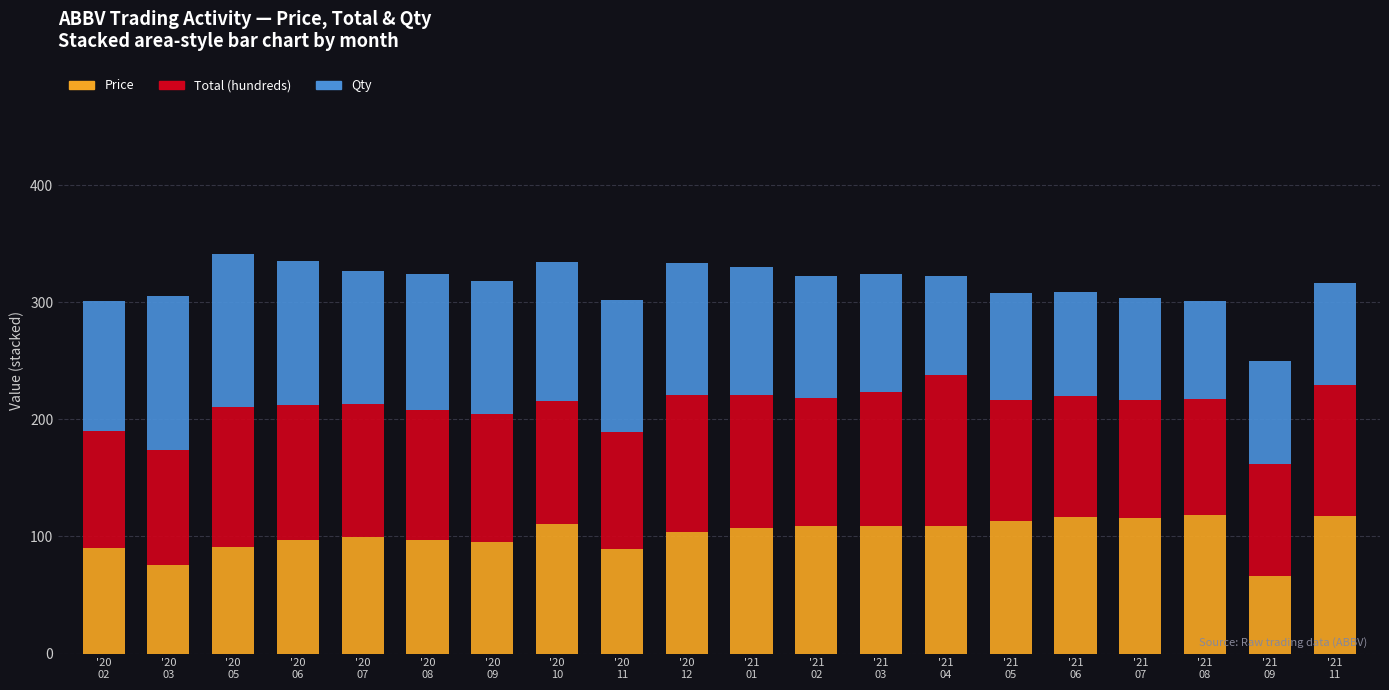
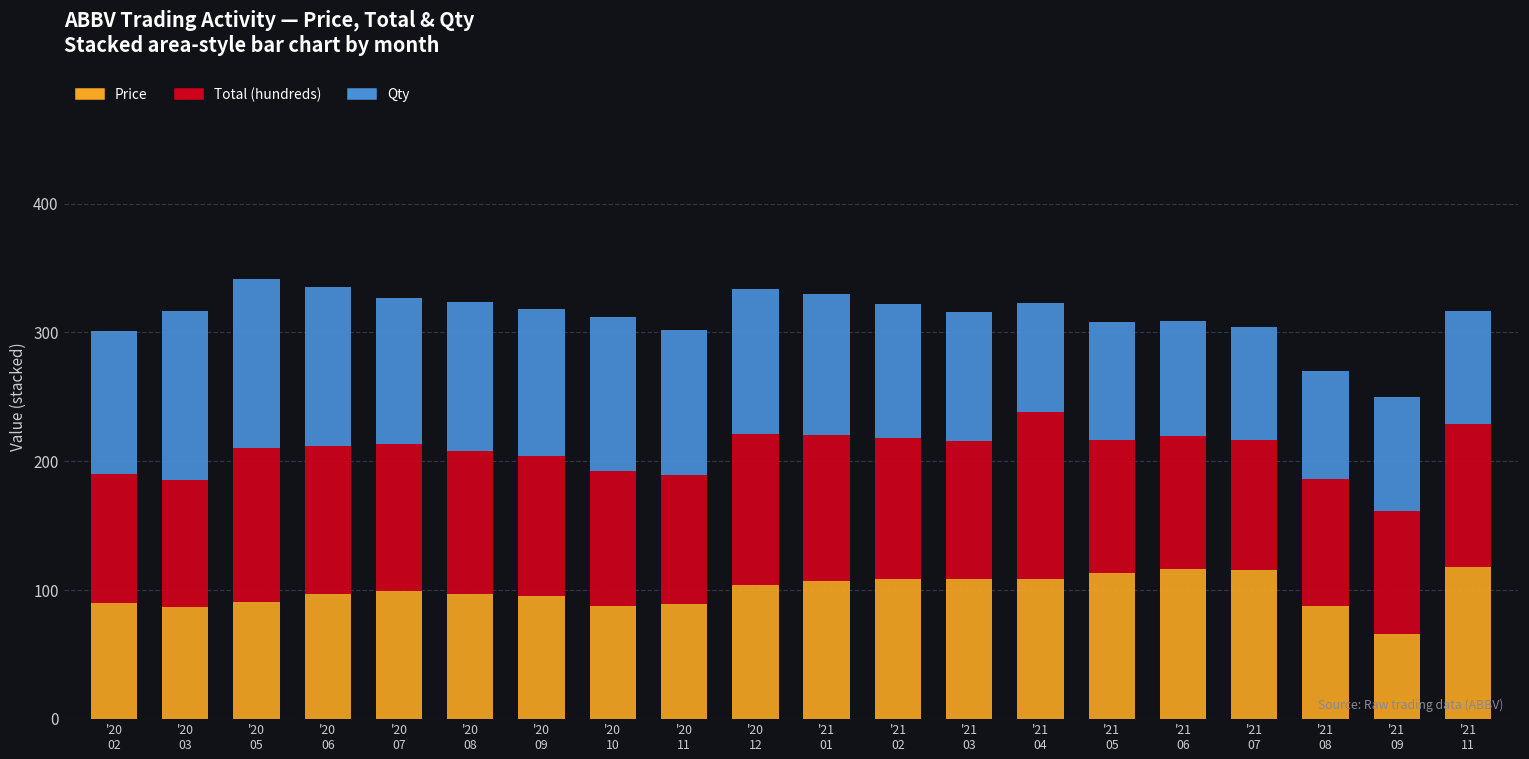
  {
    "Price": {
      "'20 02": 90,
-     "'20 03": 75,
+     "'20 03": 87,
      "'20 05": 91,
      "'20 06": 97,
      "'20 07": 100,
      "'20 08": 97,
      "'20 09": 96,
-     "'20 10": 111,
+     "'20 10": 88,
      "'20 11": 89,
      "'20 12": 104,
      "'21 01": 107,
      "'21 02": 109,
      "'21 03": 109,
      "'21 04": 109,
      "'21 05": 113,
      "'21 06": 116,
      "'21 07": 116,
-     "'21 08": 118,
+     "'21 08": 87,
      "'21 09": 66,
      "'21 11": 118
    },
    "Total (hundreds)": {
      "'20 02": 100,
      "'20 03": 99,
      "'20 05": 119,
      "'20 06": 115,
      "'20 07": 113,
      "'20 08": 112,
      "'20 09": 109,
      "'20 10": 105,
      "'20 11": 100,
      "'20 12": 117,
      "'21 01": 114,
      "'21 02": 109,
-     "'21 03": 115,
+     "'21 03": 107,
      "'21 04": 129,
      "'21 05": 104,
      "'21 06": 104,
      "'21 07": 101,
      "'21 08": 99,
      "'21 09": 95,
      "'21 11": 111
    },
    "Qty": {
      "'20 02": 111,
      "'20 03": 131,
      "'20 05": 131,
      "'20 06": 123,
      "'20 07": 114,
      "'20 08": 116,
      "'20 09": 114,
      "'20 10": 119,
      "'20 11": 113,
      "'20 12": 113,
      "'21 01": 109,
      "'21 02": 104,
      "'21 03": 100,
      "'21 04": 85,
      "'21 05": 91,
      "'21 06": 89,
      "'21 07": 87,
      "'21 08": 84,
      "'21 09": 89,
      "'21 11": 87
    }
  }
